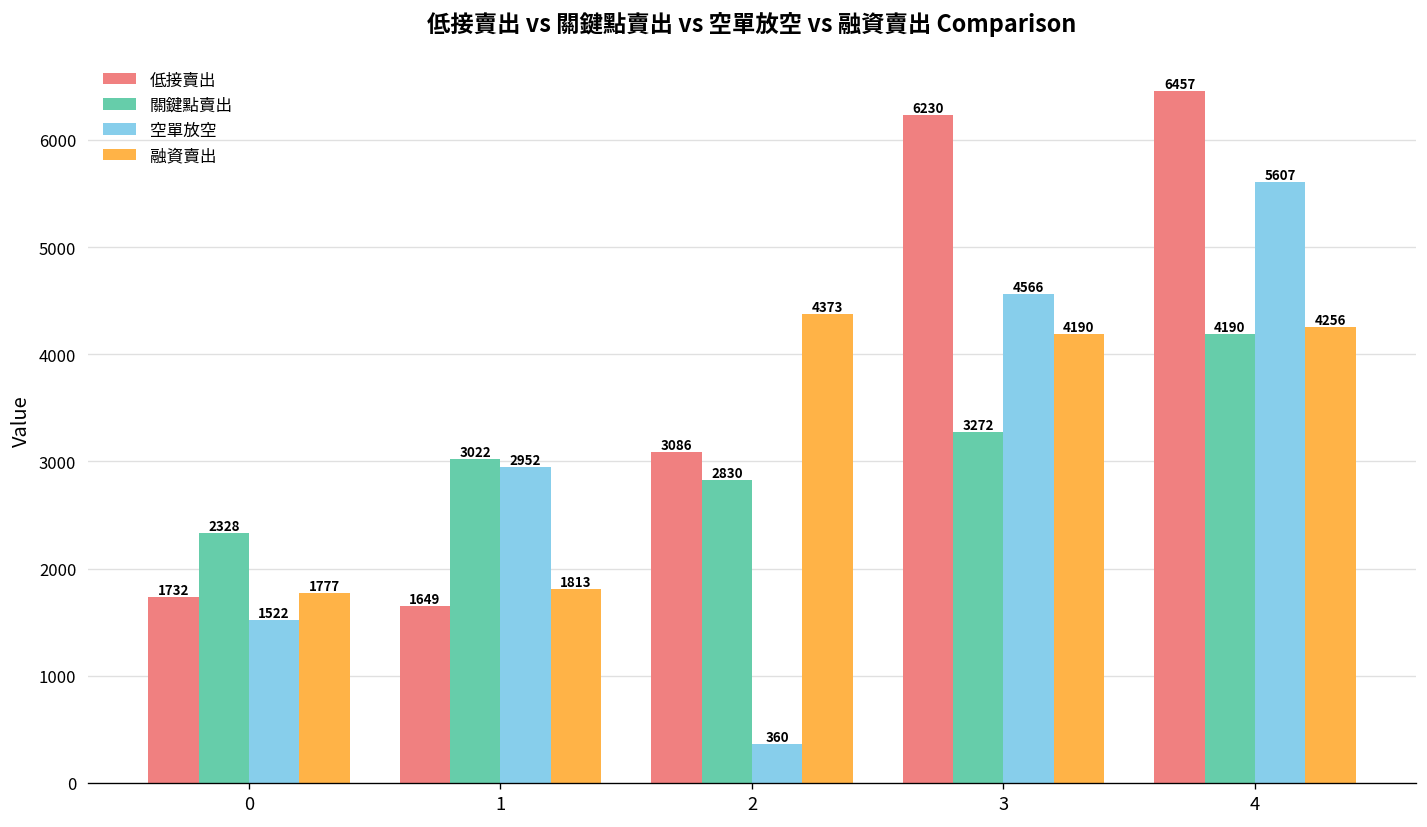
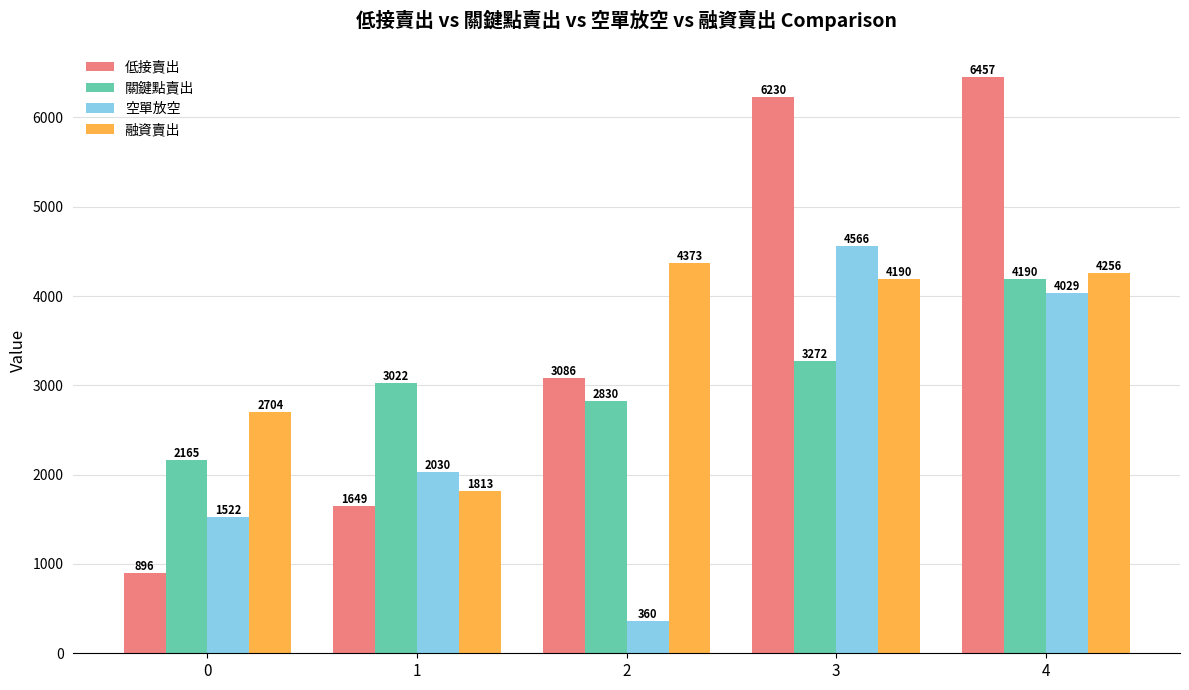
  {
    "低接賣出": {
-     "0": 1732,
+     "0": 896,
      "1": 1649,
      "2": 3086,
      "3": 6230,
      "4": 6457
    },
    "關鍵點賣出": {
-     "0": 2328,
+     "0": 2165,
      "1": 3022,
      "2": 2830,
      "3": 3272,
      "4": 4190
    },
    "空單放空": {
      "0": 1522,
-     "1": 2952,
+     "1": 2030,
      "2": 360,
      "3": 4566,
-     "4": 5607
+     "4": 4029
    },
    "融資賣出": {
-     "0": 1777,
+     "0": 2704,
      "1": 1813,
      "2": 4373,
      "3": 4190,
      "4": 4256
    }
  }
